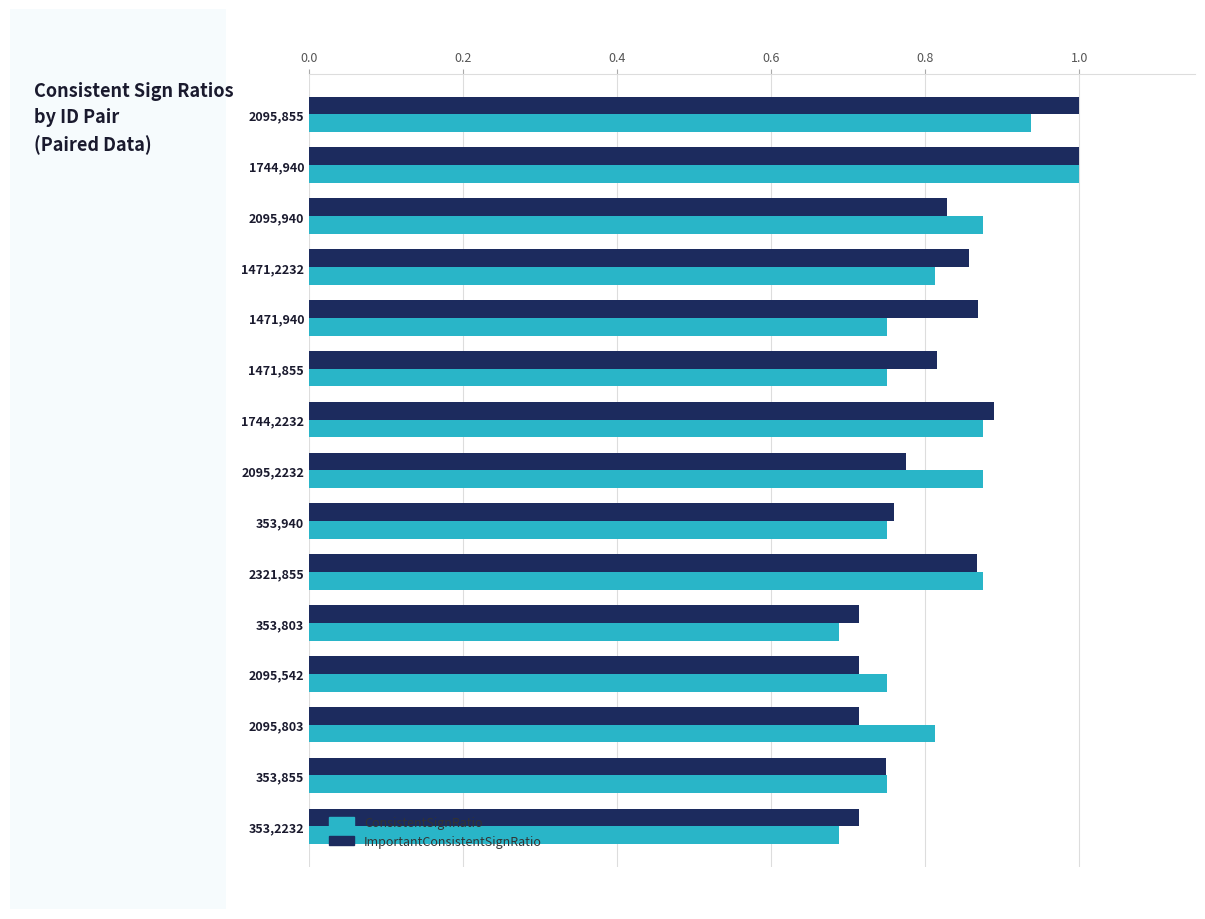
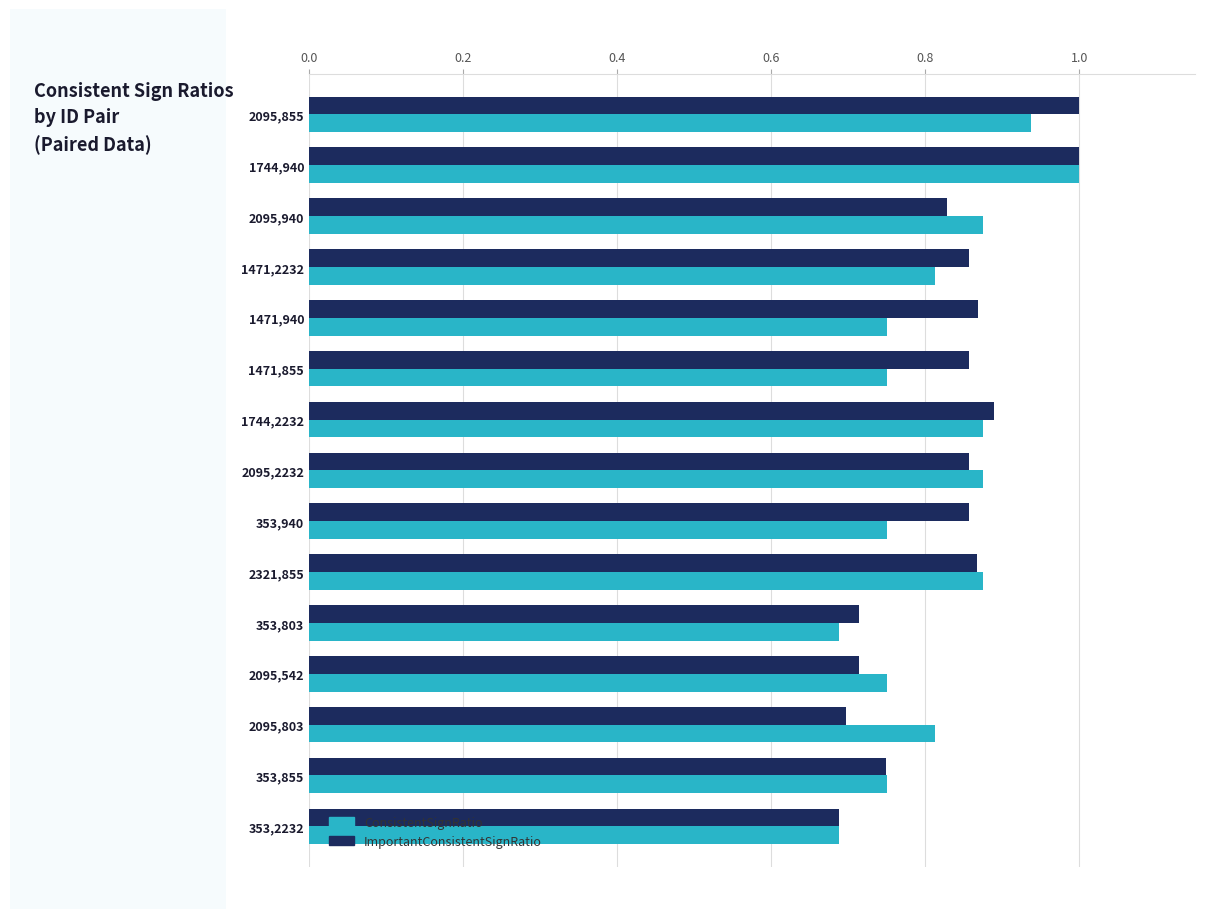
  {
    "ImportantConsistentSignRatio": {
      "2095,855": 1.00,
      "1744,940": 1.00,
      "2095,940": 0.83,
      "1471,2232": 0.86,
      "1471,940": 0.87,
-     "1471,855": 0.82,
+     "1471,855": 0.86,
      "1744,2232": 0.89,
-     "2095,2232": 0.77,
-     "353,940": 0.76,
+     "2095,2232": 0.86,
+     "353,940": 0.86,
      "2321,855": 0.87,
      "353,803": 0.71,
      "2095,542": 0.71,
-     "2095,803": 0.71,
+     "2095,803": 0.70,
      "353,855": 0.75,
-     "353,2232": 0.71
+     "353,2232": 0.69
    }
  }
